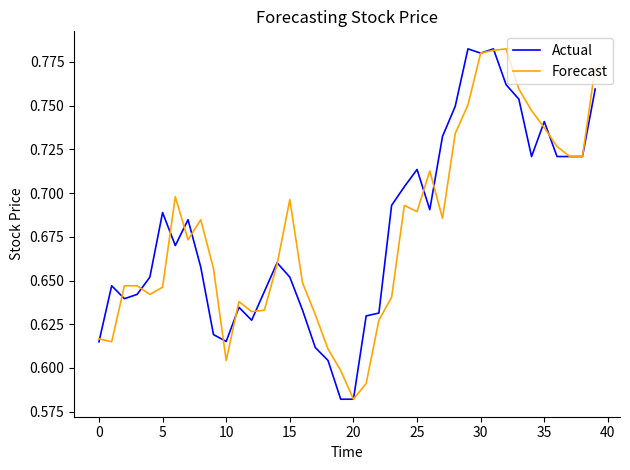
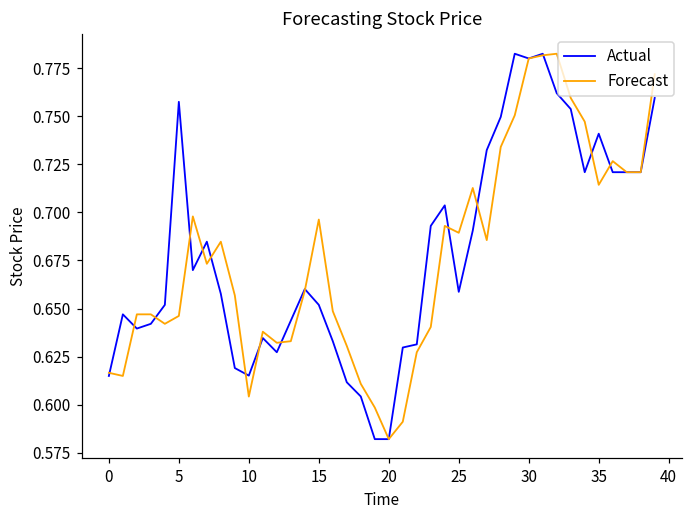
  {
    "Actual": {
      "0": 0.615,
-     "5": 0.689,
+     "5": 0.757,
      "10": 0.615,
      "15": 0.652,
-     "25": 0.714,
+     "25": 0.659,
      "35": 0.741
    },
    "Forecast": {
      "0": 0.617,
      "5": 0.646,
      "10": 0.604,
      "15": 0.696,
      "25": 0.689,
-     "35": 0.737
+     "35": 0.714
    }
  }
